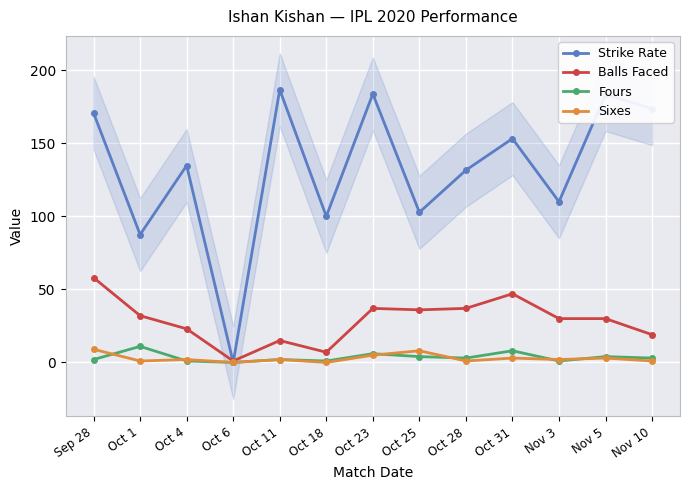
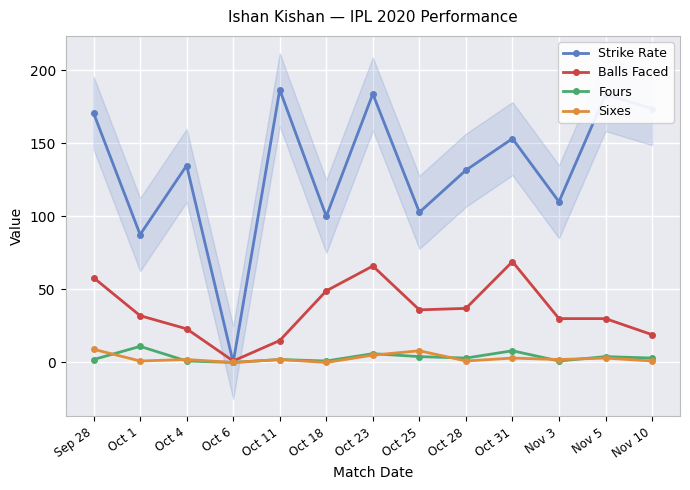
  {
    "Balls Faced": {
      "Sep 28": 58,
      "Oct 1": 32,
      "Oct 4": 23,
      "Oct 11": 15,
-     "Oct 18": 7,
-     "Oct 23": 37,
+     "Oct 18": 49,
+     "Oct 23": 66,
      "Oct 25": 36,
      "Oct 28": 37,
-     "Oct 31": 47,
+     "Oct 31": 69,
      "Nov 3": 30,
      "Nov 5": 30,
      "Nov 10": 19
    },
    "Fours": {
      "Sep 28": 2,
      "Oct 1": 11,
      "Oct 25": 4,
      "Oct 28": 3,
      "Oct 31": 8,
      "Nov 10": 3
    },
    "Sixes": {
      "Sep 28": 9,
      "Oct 1": 1,
      "Oct 25": 8,
      "Oct 28": 1,
      "Oct 31": 3,
      "Nov 10": 1
    }
  }
